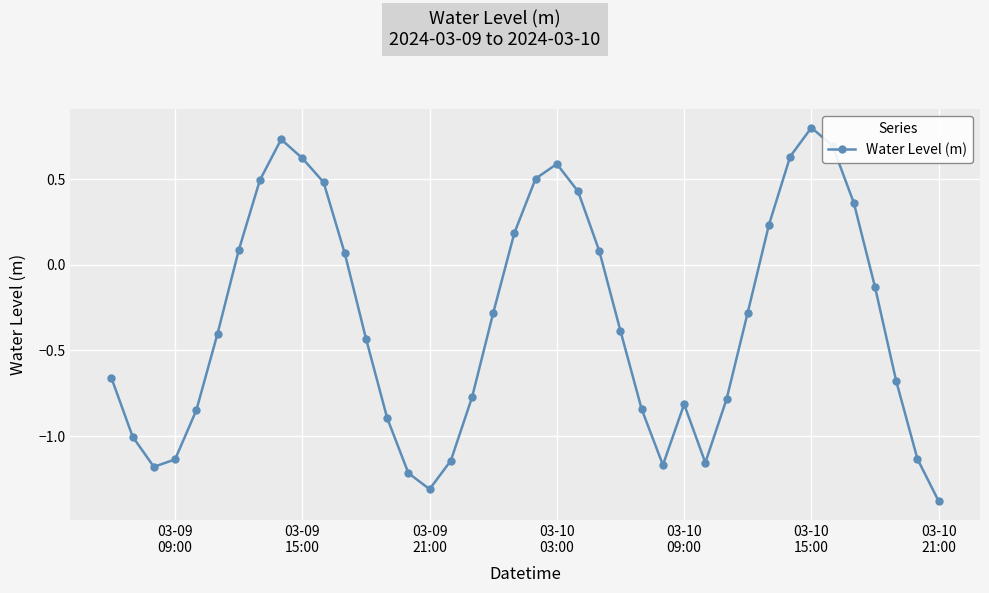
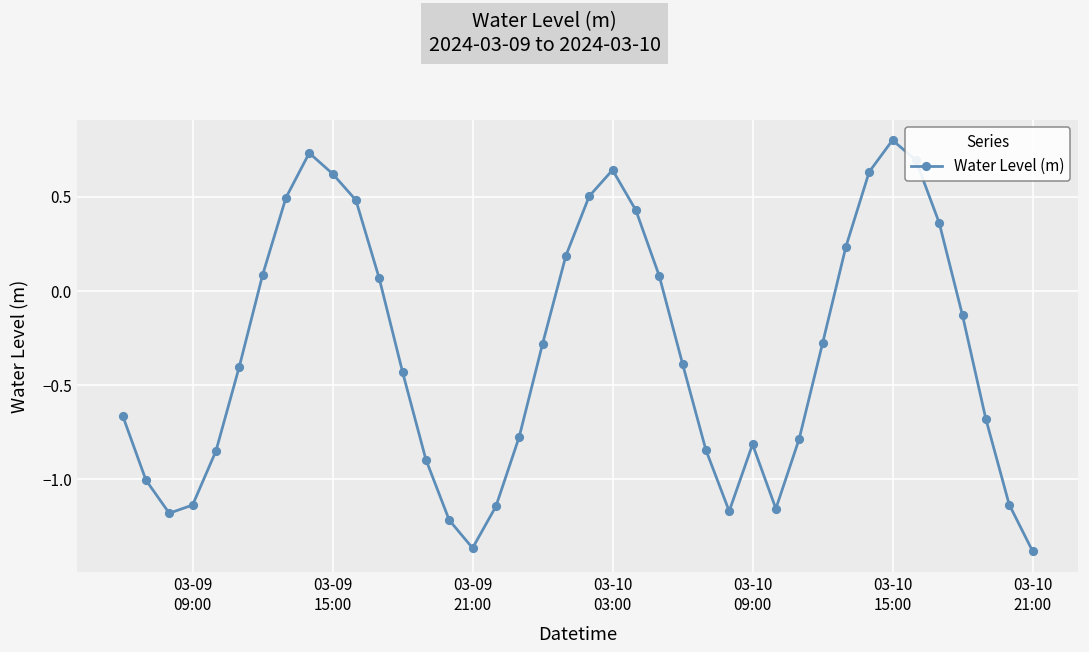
  {
    "03-09 09:00": -1.14,
    "03-09 15:00": 0.62,
-   "03-09 21:00": -1.31,
-   "03-10 03:00": 0.59,
+   "03-09 21:00": -1.36,
+   "03-10 03:00": 0.64,
    "03-10 09:00": -0.81,
    "03-10 15:00": 0.80,
    "03-10 21:00": -1.38
  }
